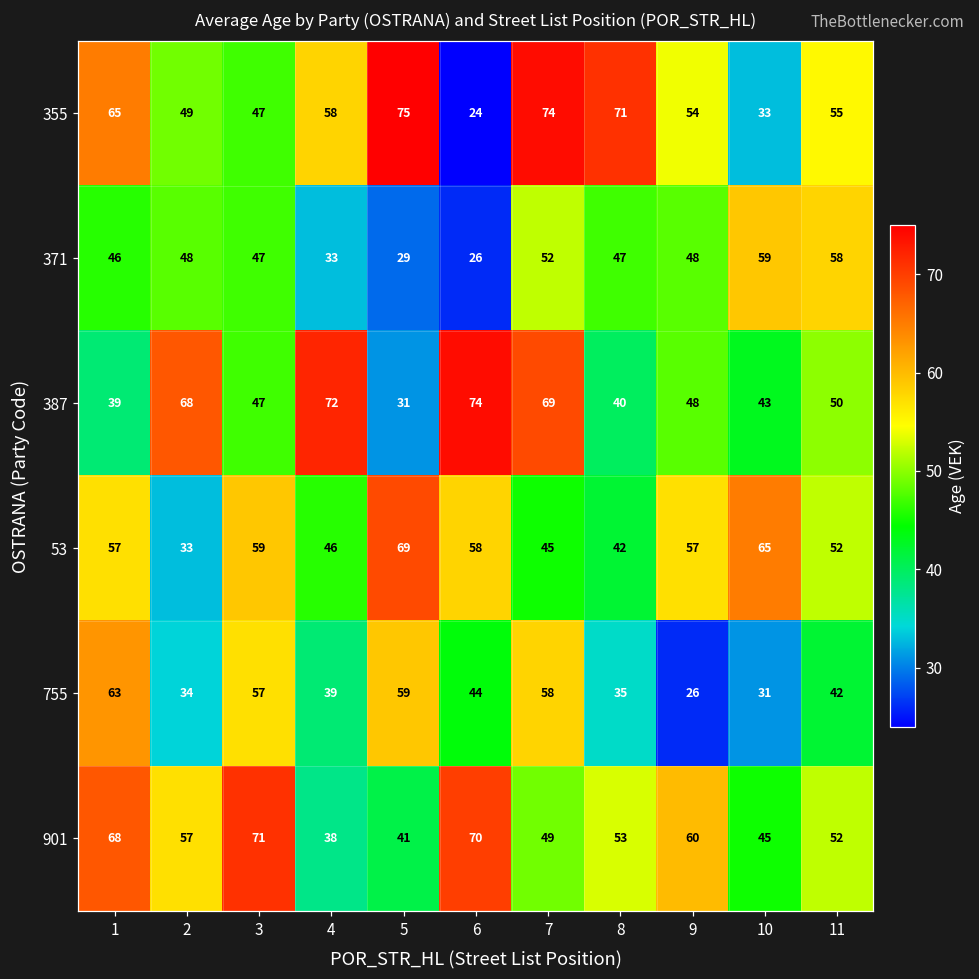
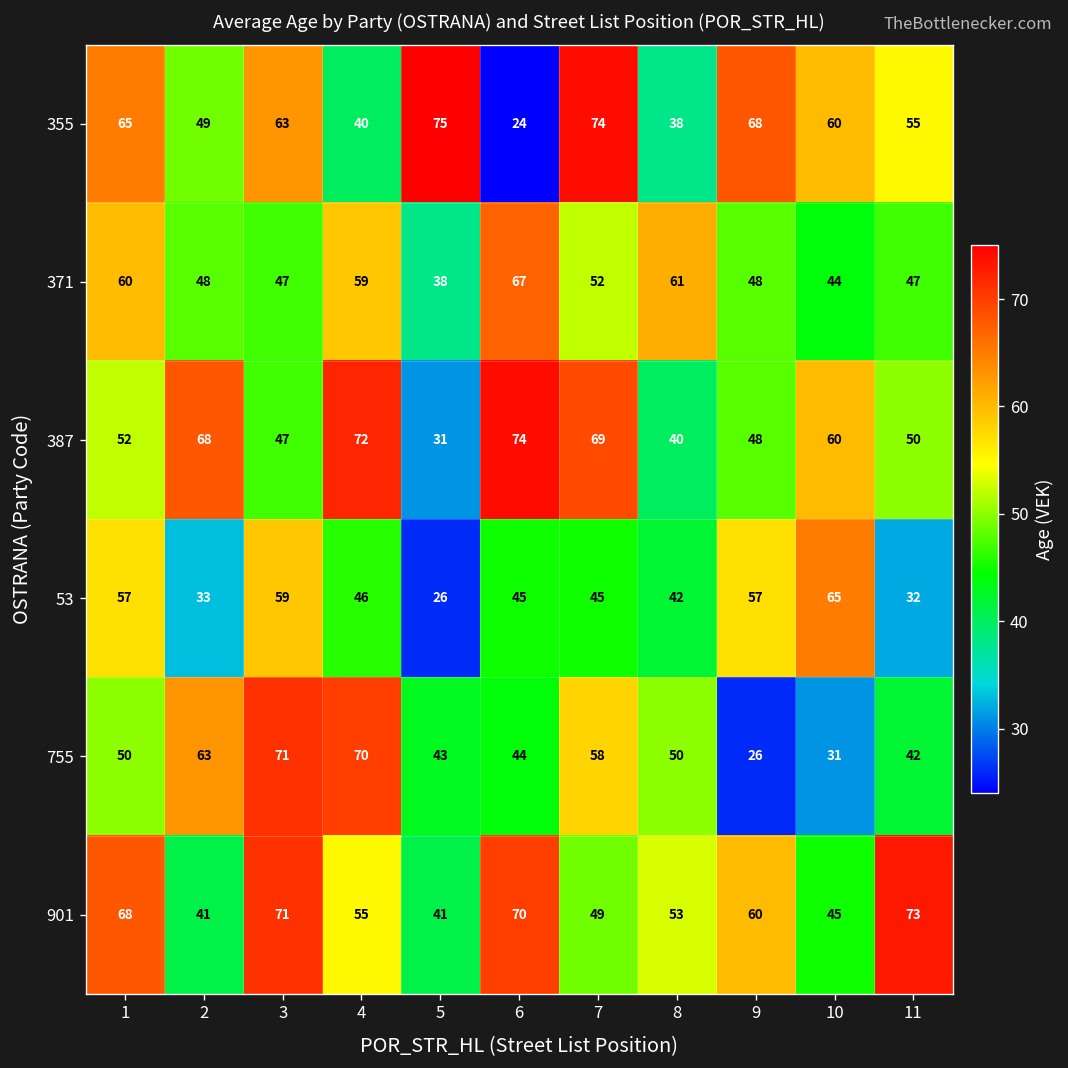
  {
    "355": {
      "1": 65,
      "2": 49,
-     "3": 47,
-     "4": 58,
+     "3": 63,
+     "4": 40,
      "5": 75,
      "6": 24,
      "7": 74,
-     "8": 71,
-     "9": 54,
-     "10": 33,
+     "8": 38,
+     "9": 68,
+     "10": 60,
      "11": 55
    },
    "371": {
-     "1": 46,
+     "1": 60,
      "2": 48,
      "3": 47,
-     "4": 33,
-     "5": 29,
-     "6": 26,
+     "4": 59,
+     "5": 38,
+     "6": 67,
      "7": 52,
-     "8": 47,
+     "8": 61,
      "9": 48,
-     "10": 59,
-     "11": 58
+     "10": 44,
+     "11": 47
    },
    "387": {
-     "1": 39,
+     "1": 52,
      "2": 68,
      "3": 47,
      "4": 72,
      "5": 31,
      "6": 74,
      "7": 69,
      "8": 40,
      "9": 48,
-     "10": 43,
+     "10": 60,
      "11": 50
    },
    "53": {
      "1": 57,
      "2": 33,
      "3": 59,
      "4": 46,
-     "5": 69,
-     "6": 58,
+     "5": 26,
+     "6": 45,
      "7": 45,
      "8": 42,
      "9": 57,
      "10": 65,
-     "11": 52
+     "11": 32
    },
    "755": {
-     "1": 63,
-     "2": 34,
-     "3": 57,
-     "4": 39,
-     "5": 59,
+     "1": 50,
+     "2": 63,
+     "3": 71,
+     "4": 70,
+     "5": 43,
      "6": 44,
      "7": 58,
-     "8": 35,
+     "8": 50,
      "9": 26,
      "10": 31,
      "11": 42
    },
    "901": {
      "1": 68,
-     "2": 57,
+     "2": 41,
      "3": 71,
-     "4": 38,
+     "4": 55,
      "5": 41,
      "6": 70,
      "7": 49,
      "8": 53,
      "9": 60,
      "10": 45,
-     "11": 52
+     "11": 73
    }
  }
